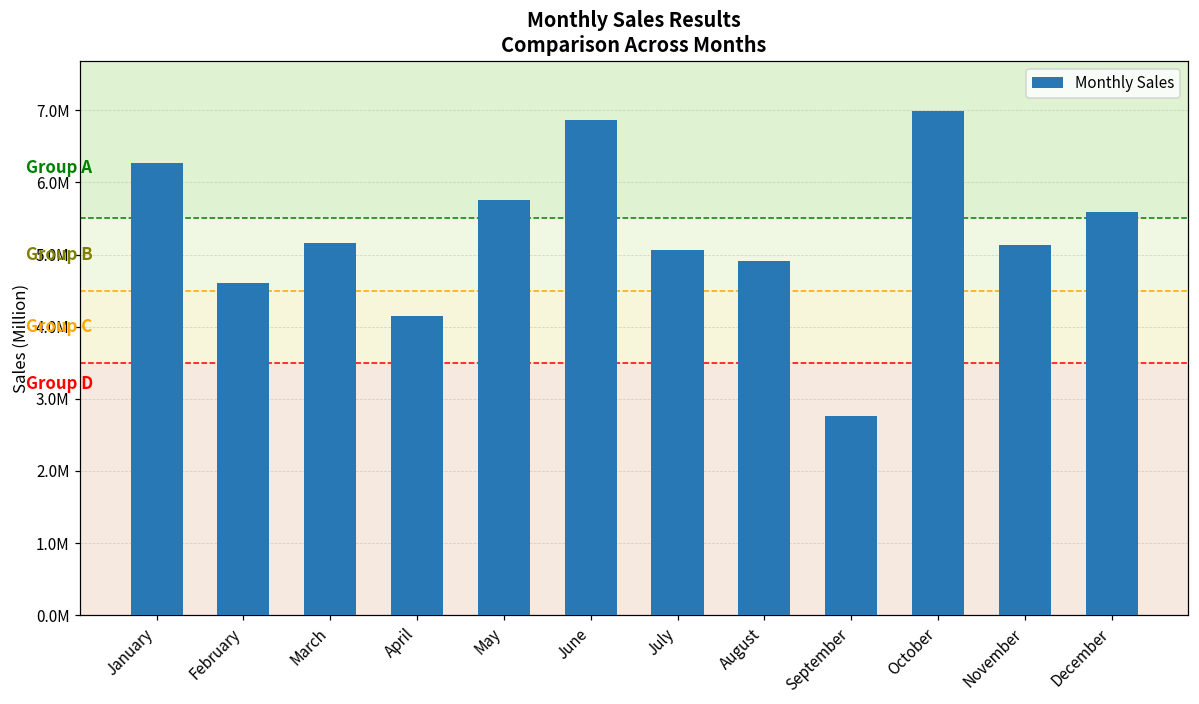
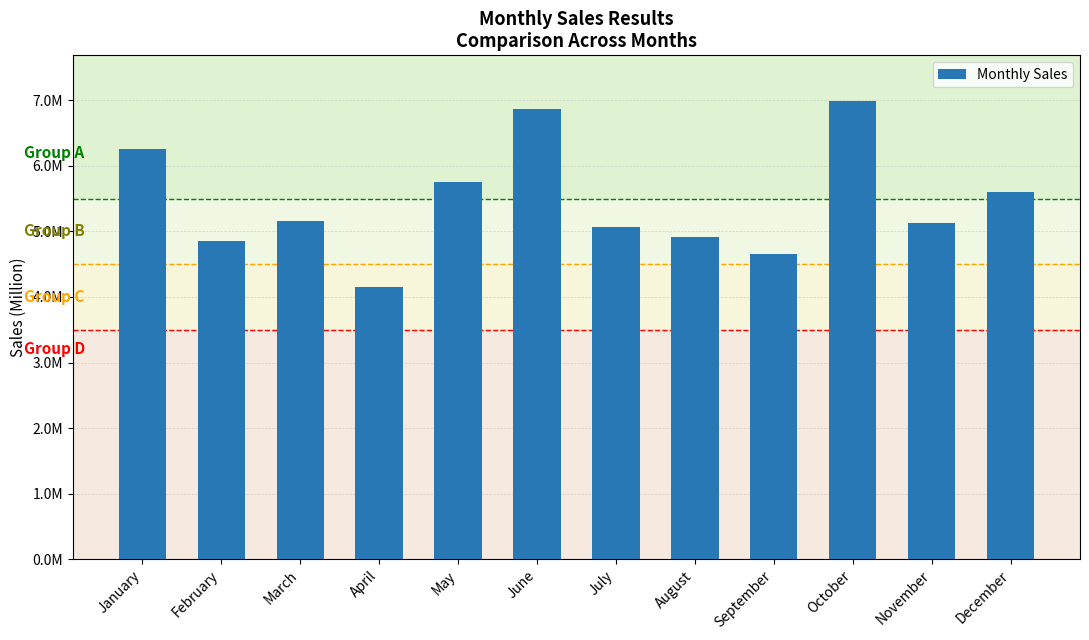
  {
    "January": 6300000,
-   "February": 4600000,
+   "February": 4900000,
    "March": 5200000,
    "April": 4100000,
    "May": 5800000,
    "June": 6900000,
    "July": 5100000,
    "August": 4900000,
-   "September": 2800000,
+   "September": 4700000,
    "October": 7000000,
    "November": 5100000,
    "December": 5600000
  }
